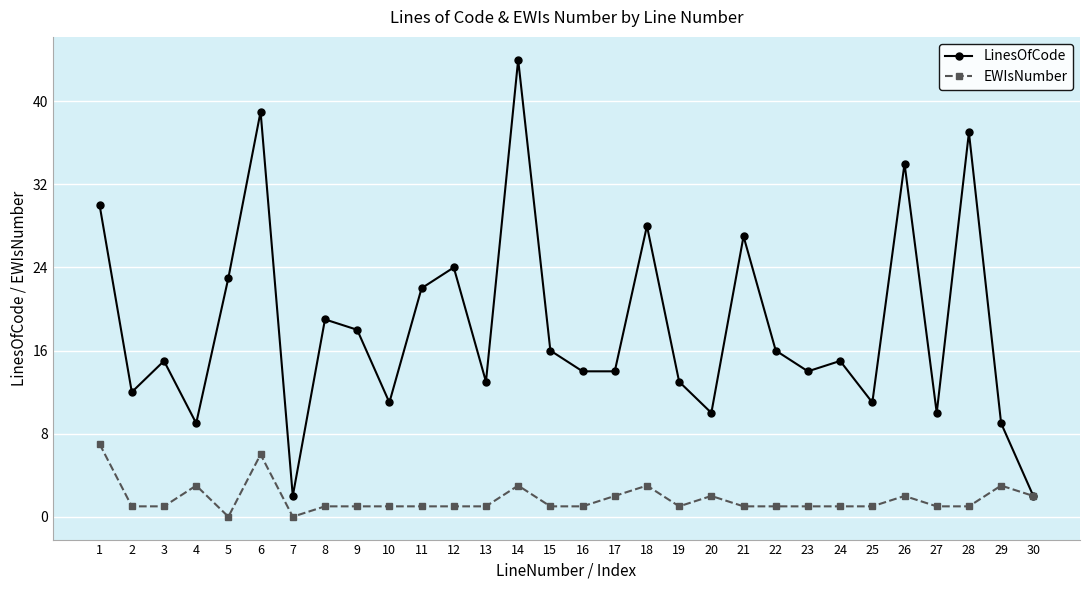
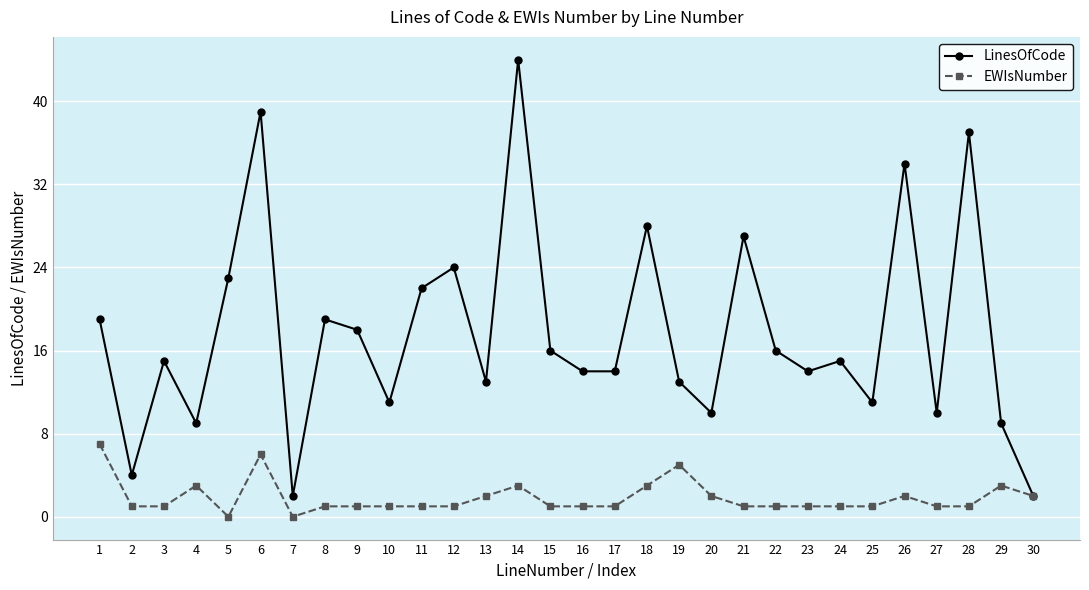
  {
    "LinesOfCode": {
-     "1": 30,
-     "2": 12,
+     "1": 19,
+     "2": 4,
      "3": 15,
      "4": 9,
      "5": 23,
      "6": 39,
      "7": 2,
      "8": 19,
      "9": 18,
      "10": 11,
      "11": 22,
      "12": 24,
      "13": 13,
      "14": 44,
      "15": 16,
      "16": 14,
      "17": 14,
      "18": 28,
      "19": 13,
      "20": 10,
      "21": 27,
      "22": 16,
      "23": 14,
      "24": 15,
      "25": 11,
      "26": 34,
      "27": 10,
      "28": 37,
      "29": 9
    },
    "EWIsNumber": {
      "1": 7,
      "2": 1,
      "3": 1,
      "4": 3,
      "5": 0,
      "6": 6,
      "7": 0,
      "8": 1,
      "9": 1,
      "10": 1,
      "11": 1,
      "12": 1,
-     "13": 1,
+     "13": 2,
      "14": 3,
      "15": 1,
      "16": 1,
-     "17": 2,
+     "17": 1,
      "18": 3,
-     "19": 1,
+     "19": 5,
      "20": 2,
      "21": 1,
      "22": 1,
      "23": 1,
      "24": 1,
      "25": 1,
      "26": 2,
      "27": 1,
      "28": 1,
      "29": 3
    }
  }
